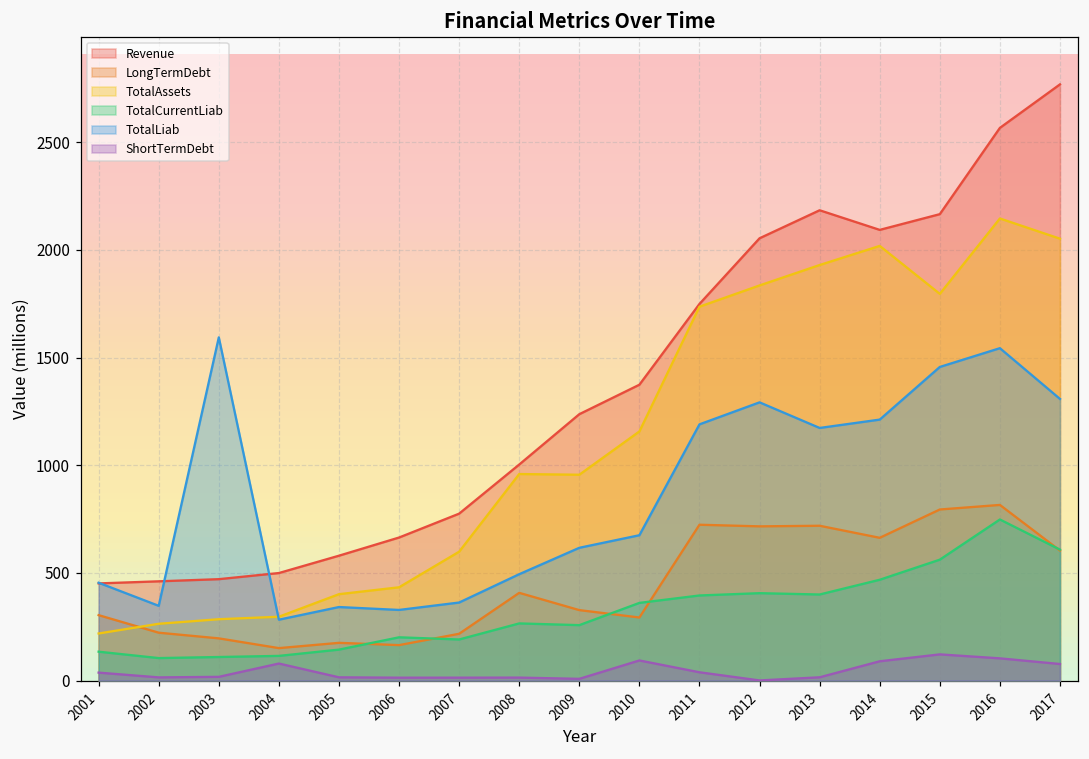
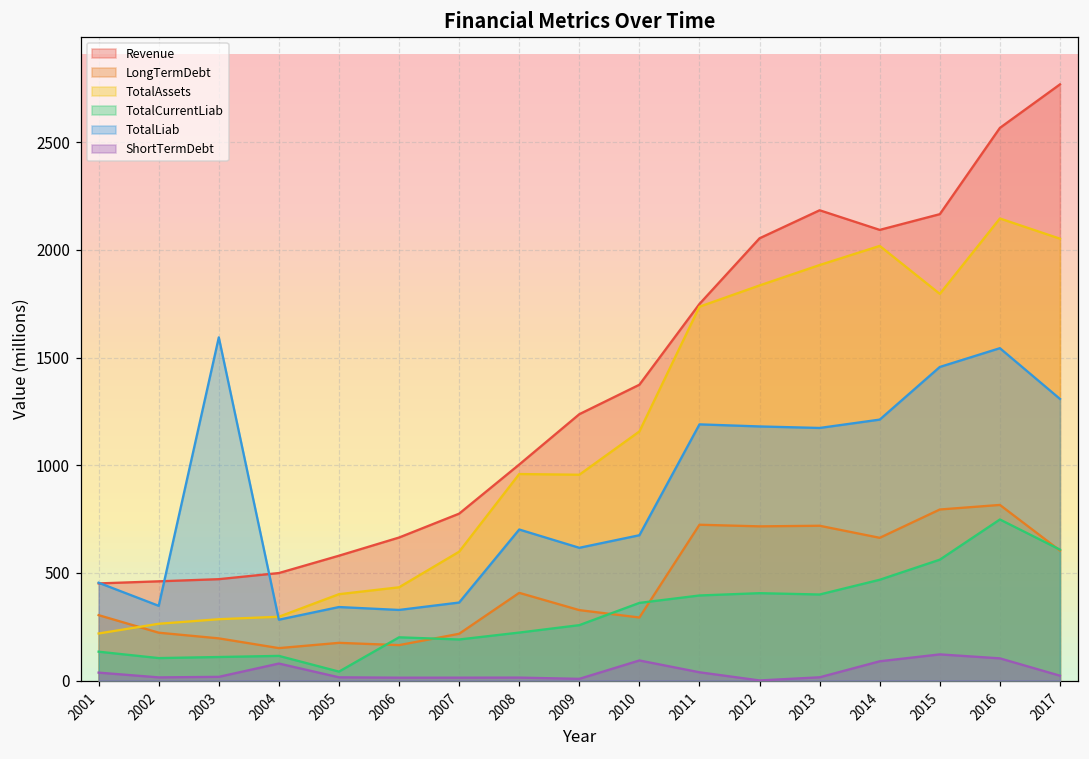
  {
    "TotalCurrentLiab": {
      "2001": 130,
      "2002": 100,
      "2003": 110,
      "2004": 110,
-     "2005": 140,
+     "2005": 40,
      "2006": 200,
      "2007": 190,
-     "2008": 270,
+     "2008": 220,
      "2009": 260,
      "2010": 360,
      "2011": 400,
      "2012": 410,
      "2013": 400,
      "2014": 470,
      "2015": 560,
      "2016": 750
    },
    "TotalLiab": {
      "2002": 350,
      "2003": 1590,
      "2004": 280,
      "2005": 340,
      "2006": 330,
      "2007": 360,
-     "2008": 490,
+     "2008": 700,
      "2009": 620,
      "2010": 680,
      "2011": 1190,
-     "2012": 1290,
+     "2012": 1180,
      "2013": 1170,
      "2014": 1210,
      "2015": 1460,
      "2016": 1540,
      "2017": 1310
    },
    "ShortTermDebt": {
      "2001": 40,
      "2002": 20,
      "2003": 20,
      "2004": 80,
      "2005": 20,
      "2006": 10,
      "2007": 10,
      "2008": 10,
      "2009": 10,
      "2010": 90,
      "2011": 40,
      "2012": 0,
      "2013": 20,
      "2014": 90,
      "2015": 120,
      "2016": 100,
-     "2017": 80
+     "2017": 20
    }
  }
